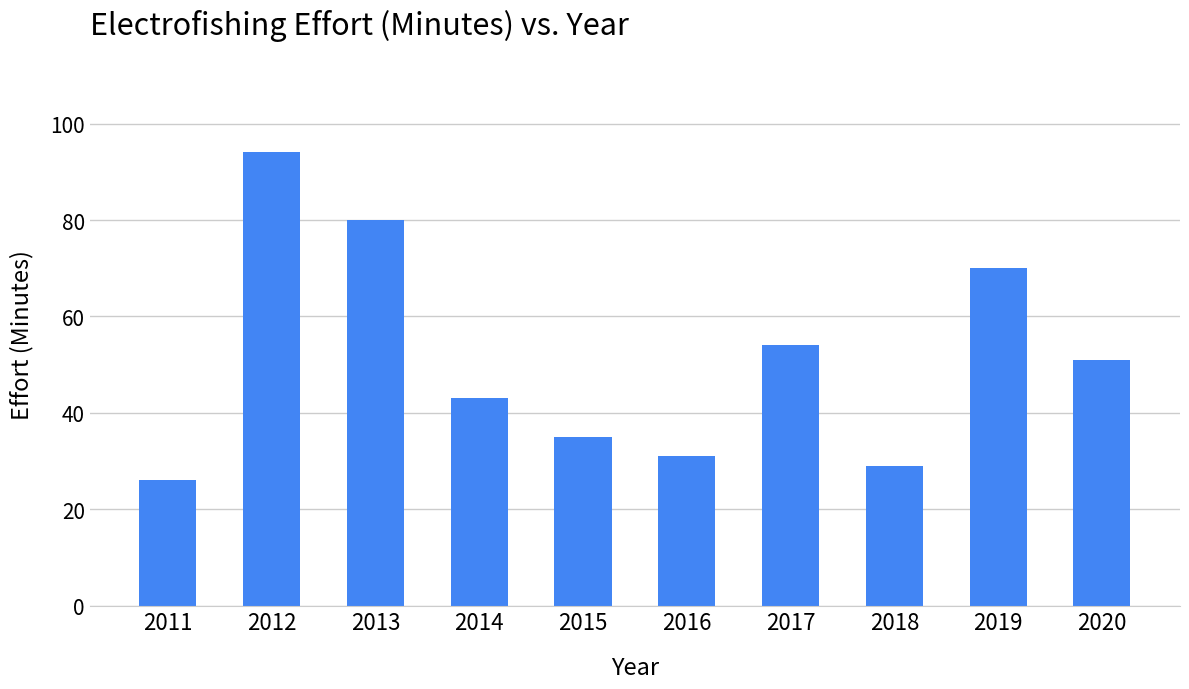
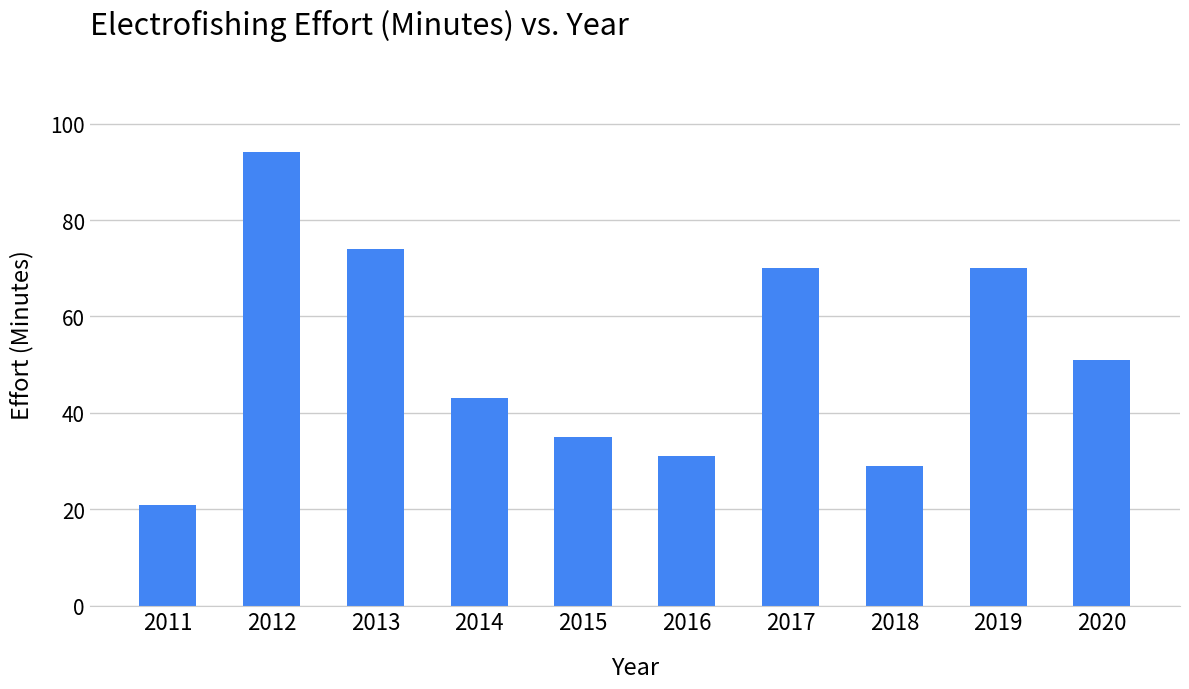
  {
-   "2011": 26,
+   "2011": 21,
    "2012": 94,
-   "2013": 80,
+   "2013": 74,
    "2014": 43,
    "2015": 35,
    "2016": 31,
-   "2017": 54,
+   "2017": 70,
    "2018": 29,
    "2019": 70,
    "2020": 51
  }
